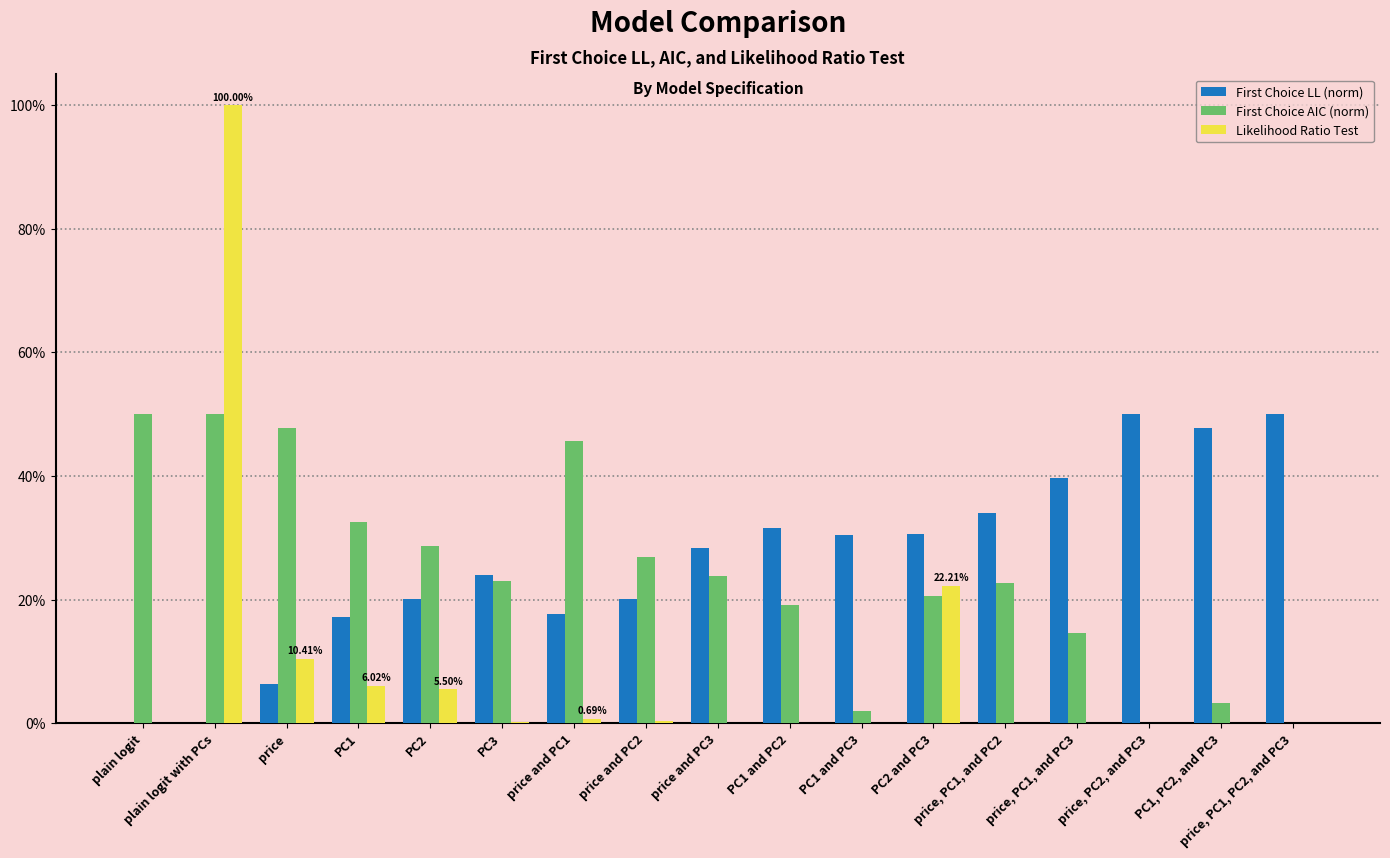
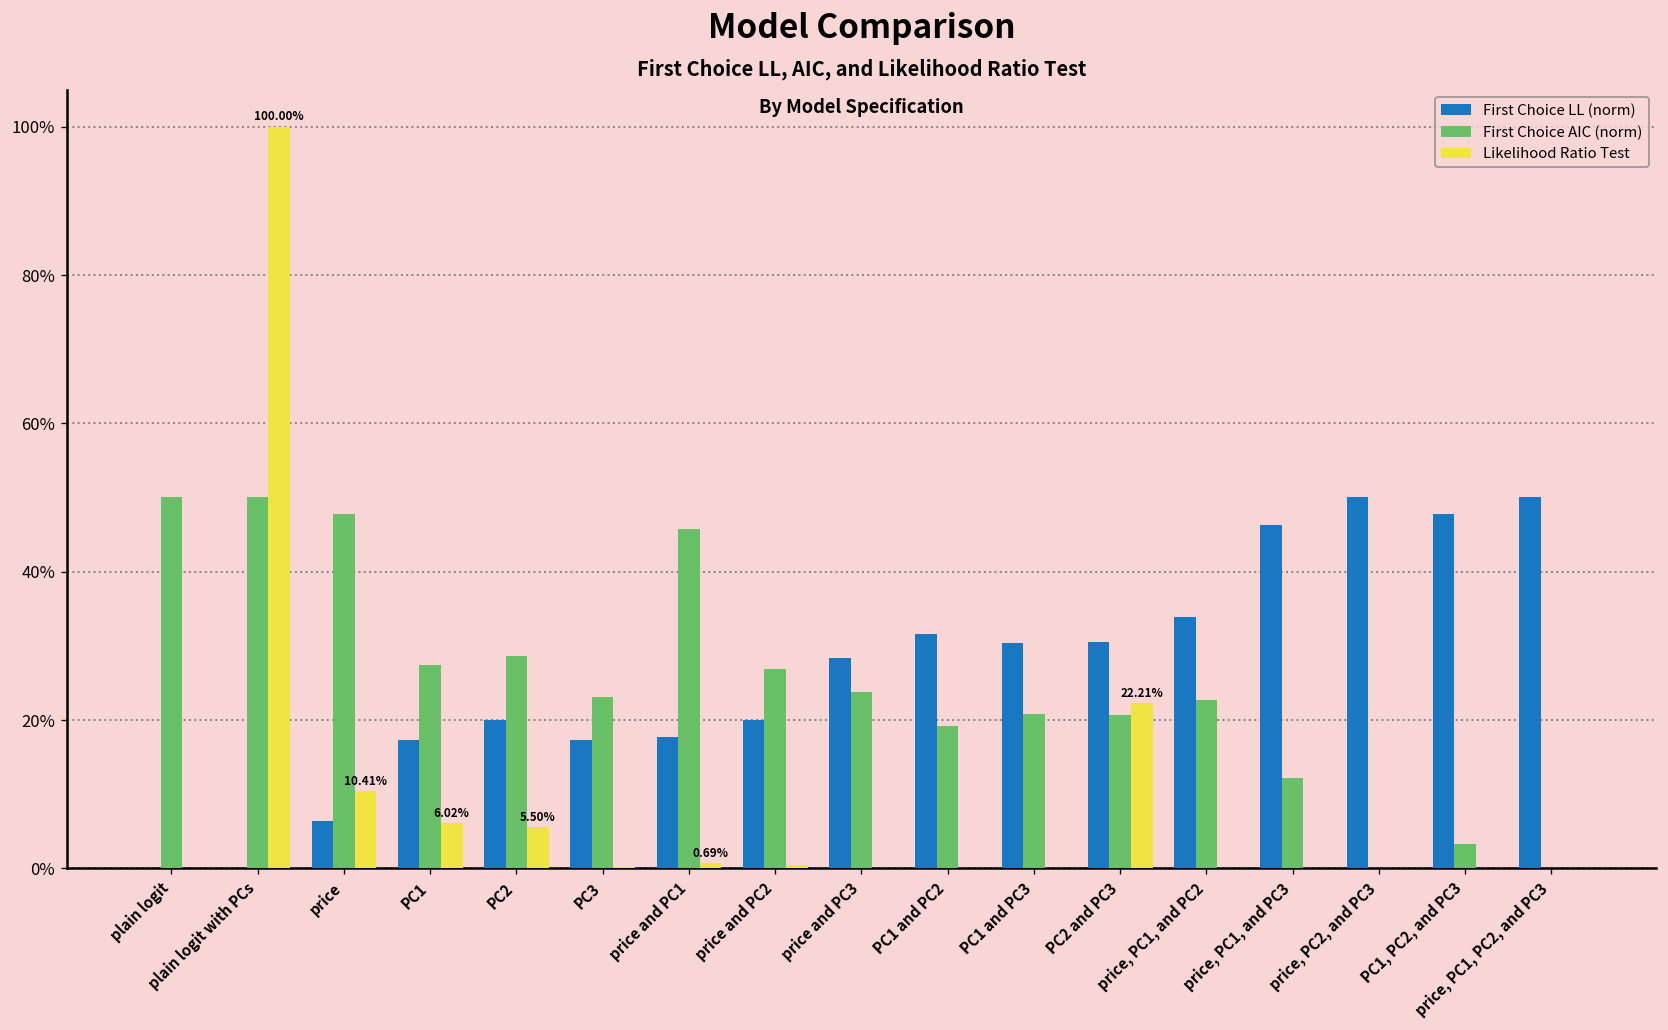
  {
    "First Choice LL (norm)": {
      "plain logit": "0%",
      "plain logit with PCs": "0%",
      "price": "6%",
      "PC1": "17%",
      "PC2": "20%",
-     "PC3": "24%",
+     "PC3": "17%",
      "price and PC1": "18%",
      "price and PC2": "20%",
      "price and PC3": "28%",
      "PC1 and PC2": "32%",
      "PC1 and PC3": "30%",
      "PC2 and PC3": "31%",
      "price, PC1, and PC2": "34%",
-     "price, PC1, and PC3": "40%",
+     "price, PC1, and PC3": "46%",
      "price, PC2, and PC3": "50%",
      "PC1, PC2, and PC3": "48%",
      "price, PC1, PC2, and PC3": "50%"
    },
    "First Choice AIC (norm)": {
      "plain logit": "50%",
      "plain logit with PCs": "50%",
      "price": "48%",
-     "PC1": "33%",
+     "PC1": "27%",
      "PC2": "29%",
      "PC3": "23%",
      "price and PC1": "46%",
      "price and PC2": "27%",
      "price and PC3": "24%",
      "PC1 and PC2": "19%",
-     "PC1 and PC3": "2%",
+     "PC1 and PC3": "21%",
      "PC2 and PC3": "21%",
      "price, PC1, and PC2": "23%",
-     "price, PC1, and PC3": "15%",
+     "price, PC1, and PC3": "12%",
      "price, PC2, and PC3": "0%",
      "PC1, PC2, and PC3": "3%",
      "price, PC1, PC2, and PC3": "0%"
    },
    "Likelihood Ratio Test": {
      "plain logit with PCs": "100.00%",
      "price": "10.41%",
      "PC1": "6.02%",
      "PC2": "5.50%",
      "price and PC1": "0.69%",
      "PC2 and PC3": "22.21%"
    }
  }
